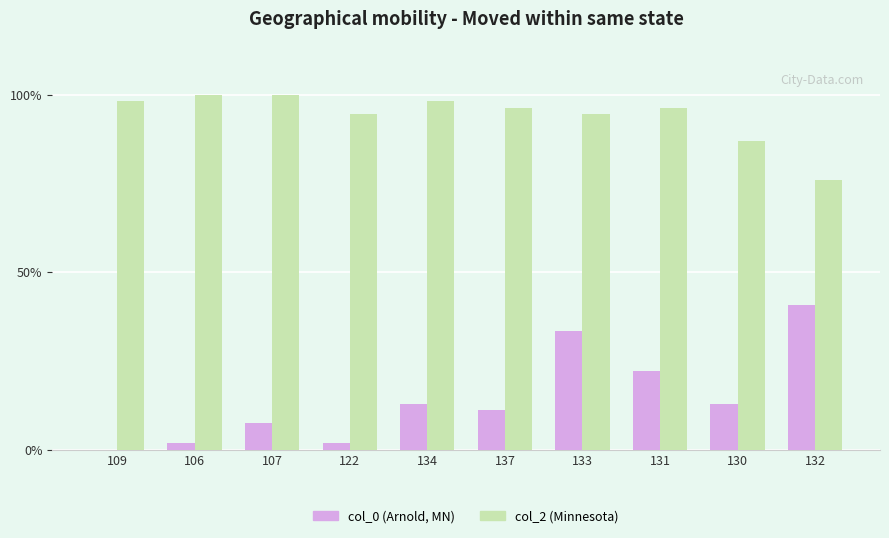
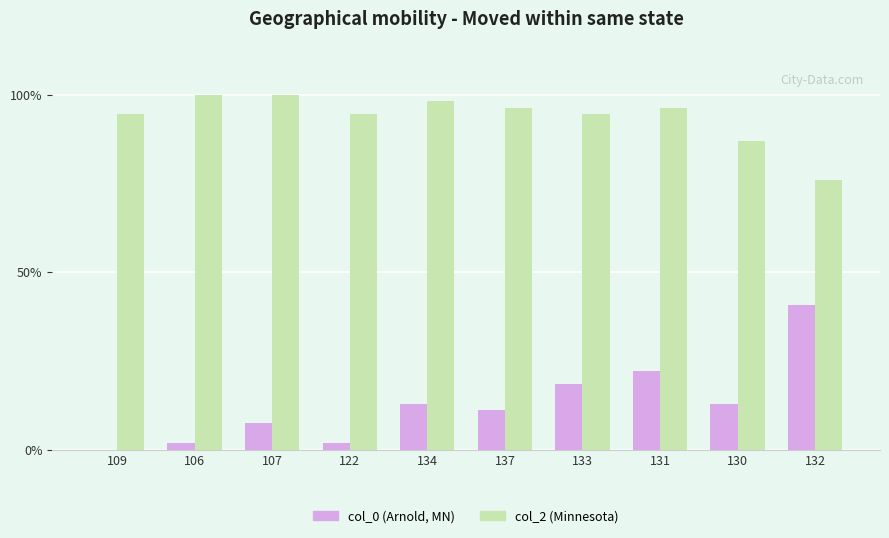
  {
    "col_0 (Arnold, MN)": {
      "109": "0%",
      "106": "2%",
      "107": "7%",
      "122": "2%",
      "134": "13%",
      "137": "11%",
-     "133": "33%",
+     "133": "19%",
      "131": "22%",
      "130": "13%",
      "132": "41%"
    },
    "col_2 (Minnesota)": {
-     "109": "98%",
+     "109": "94%",
      "106": "100%",
      "107": "100%",
      "122": "94%",
      "134": "98%",
      "137": "96%",
      "133": "94%",
      "131": "96%",
      "130": "87%",
      "132": "76%"
    }
  }
